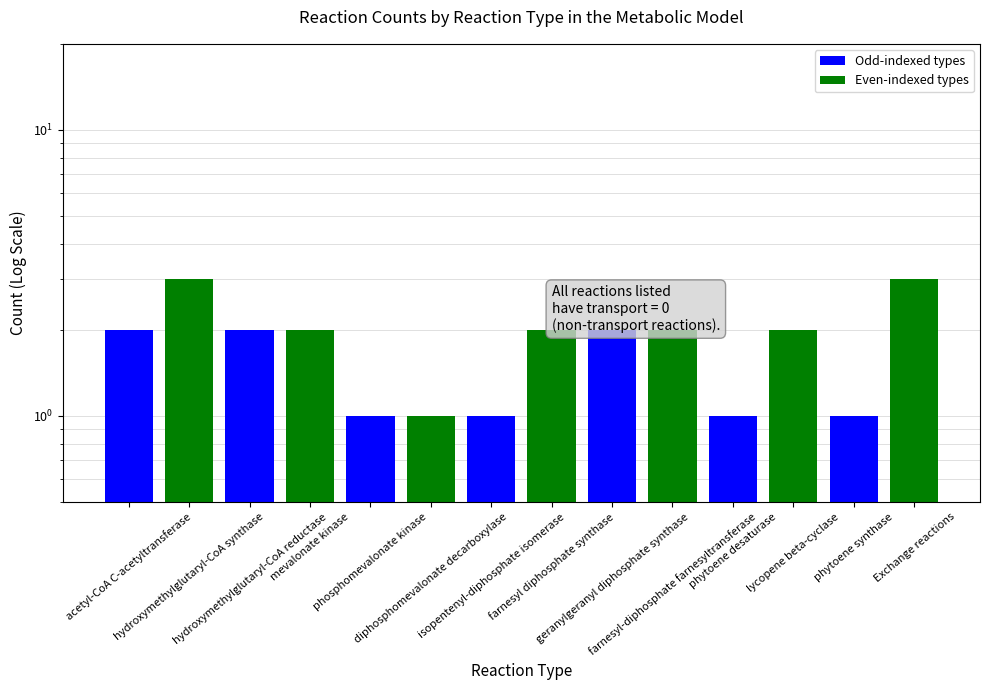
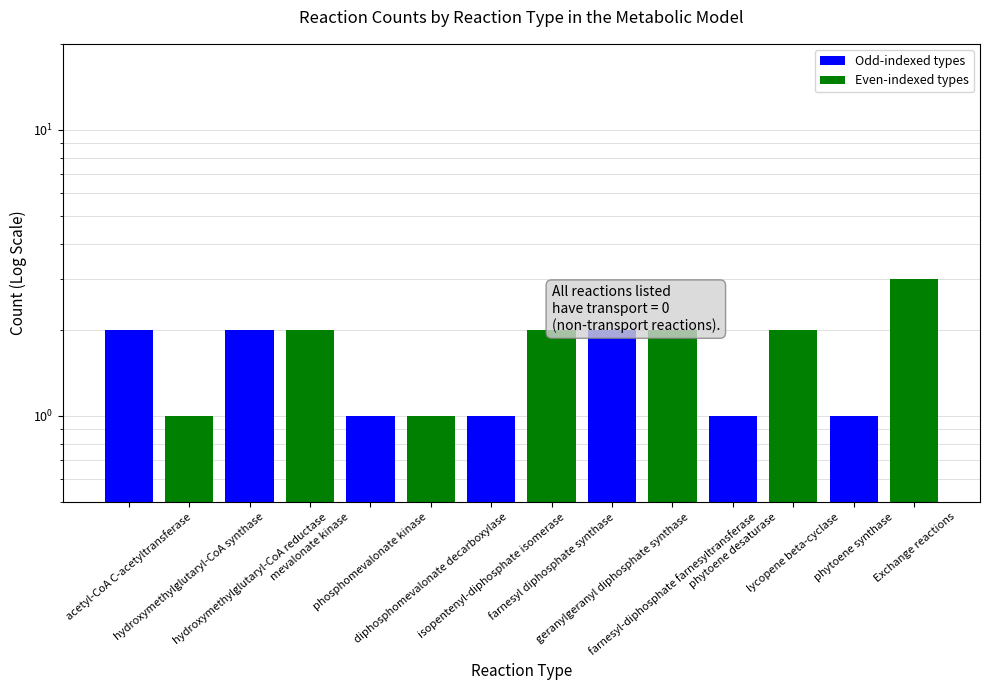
  {
    "acetyl-CoA C-acetyltransferase": 2,
-   "hydroxymethylglutaryl-CoA synthase": 3,
+   "hydroxymethylglutaryl-CoA synthase": 1,
    "hydroxymethylglutaryl-CoA reductase": 2,
    "mevalonate kinase": 2,
    "phosphomevalonate kinase": 1,
    "diphosphomevalonate decarboxylase": 1,
    "isopentenyl-diphosphate isomerase": 1,
    "phytoene desaturase": 1,
    "lycopene beta-cyclase": 2,
    "phytoene synthase": 1,
    "Exchange reactions": 3
  }
